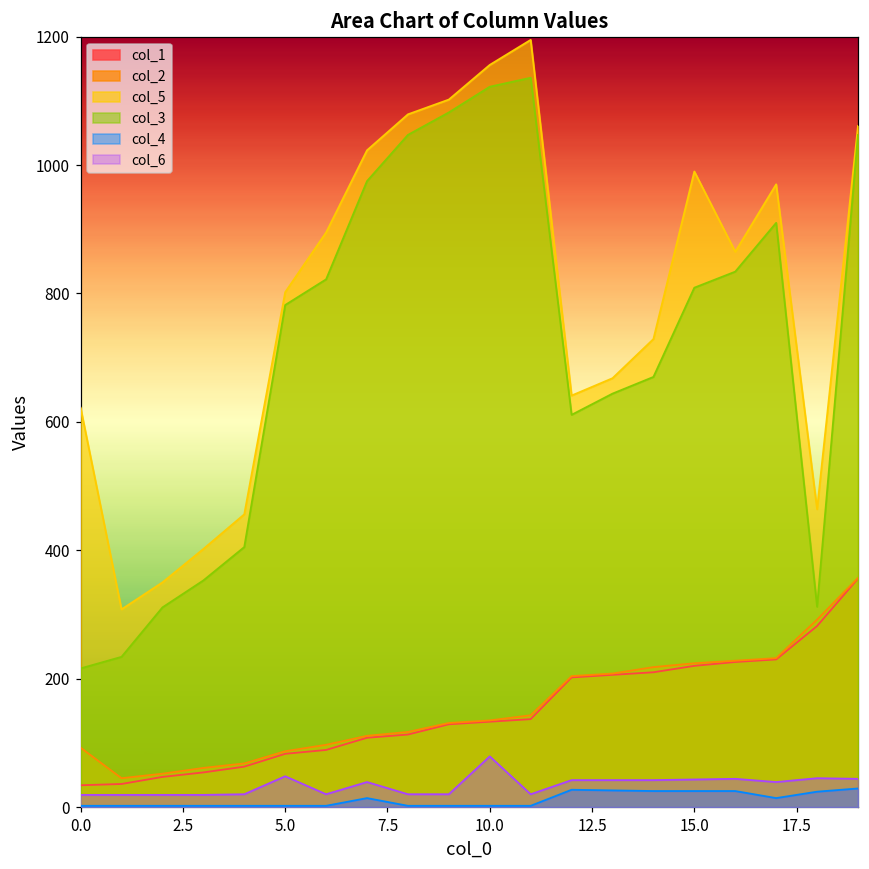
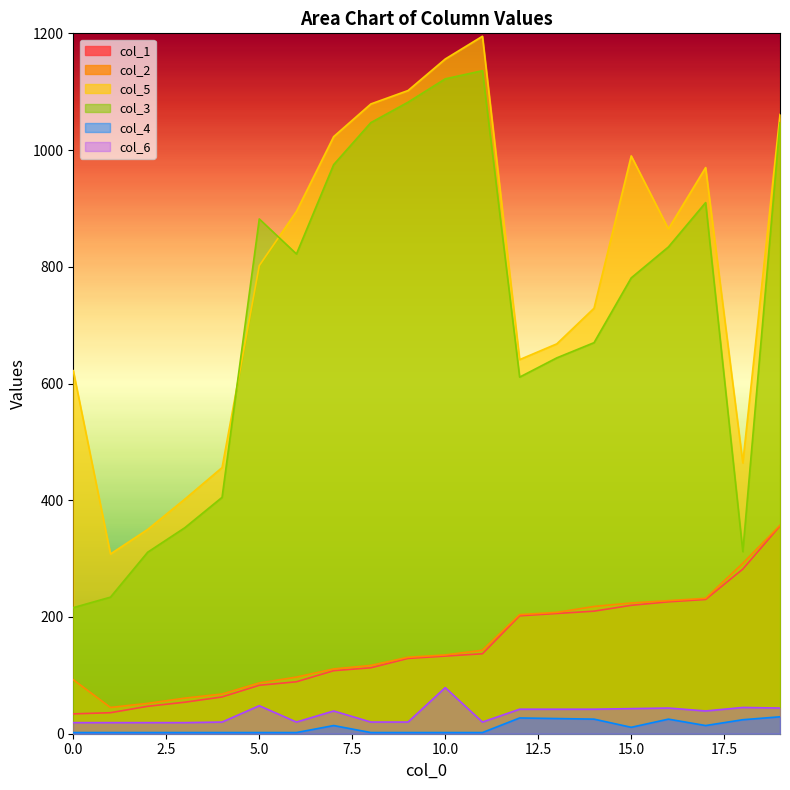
  {
    "col_1": {
      "0.0": 30
    },
    "col_2": {
      "0.0": 90
    },
    "col_5": {
      "0.0": 620,
      "5.0": 800,
      "10.0": 1160,
      "15.0": 990
    },
    "col_3": {
      "0.0": 220,
-     "5.0": 780,
+     "5.0": 880,
      "10.0": 1120,
-     "15.0": 810
+     "15.0": 780
    },
    "col_4": {
      "0.0": 0,
      "5.0": 0,
      "10.0": 0,
-     "15.0": 30
+     "15.0": 10
    },
    "col_6": {
      "0.0": 20,
      "5.0": 50,
      "10.0": 80,
      "15.0": 40
    }
  }
